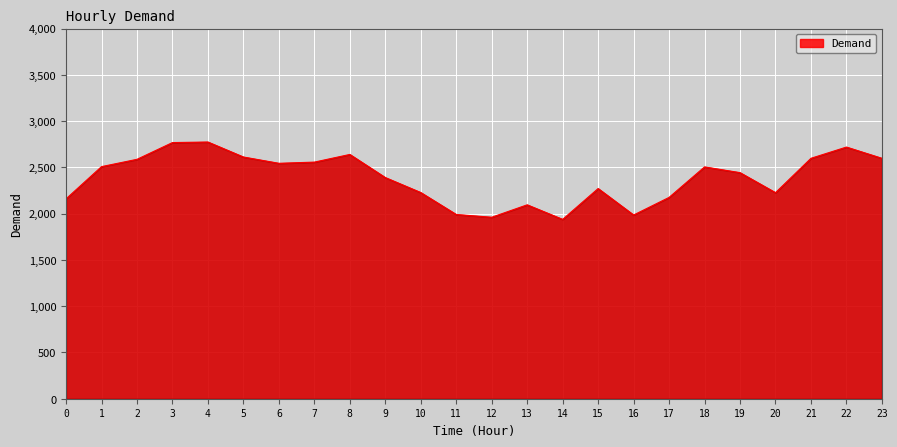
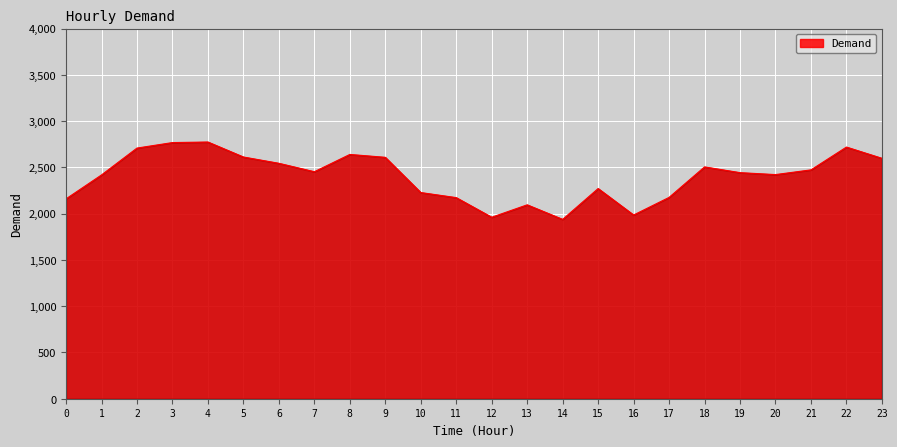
  {
    "0": "2,200",
-   "1": "2,500",
-   "2": "2,600",
+   "1": "2,400",
+   "2": "2,700",
    "3": "2,800",
    "4": "2,800",
    "5": "2,600",
    "6": "2,500",
-   "7": "2,600",
+   "7": "2,500",
    "8": "2,600",
-   "9": "2,400",
+   "9": "2,600",
    "10": "2,200",
-   "11": "2,000",
+   "11": "2,200",
    "12": "2,000",
    "13": "2,100",
    "14": "1,900",
    "15": "2,300",
    "16": "2,000",
    "17": "2,200",
    "18": "2,500",
    "19": "2,400",
-   "20": "2,200",
-   "21": "2,600",
+   "20": "2,400",
+   "21": "2,500",
    "22": "2,700",
    "23": "2,600"
  }
